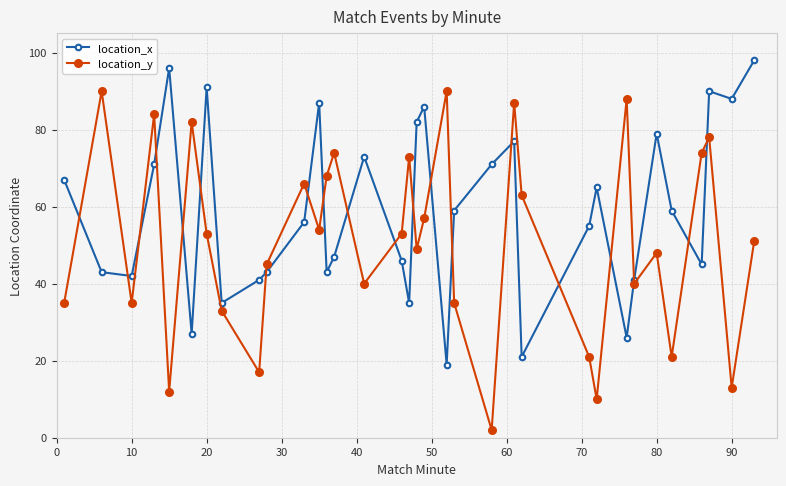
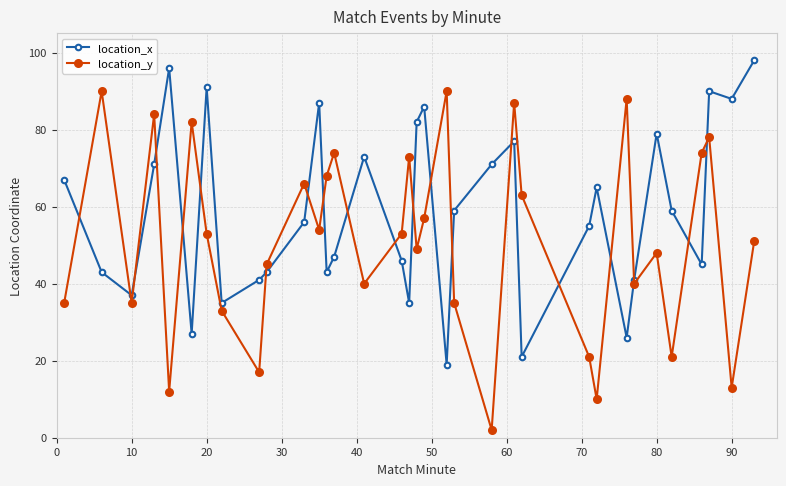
  {
    "location_x": {
-     "10": 42,
+     "10": 37,
      "20": 91,
      "80": 79,
      "90": 88
    },
    "location_y": {
      "10": 35,
      "20": 53,
      "80": 48,
      "90": 13
    }
  }
